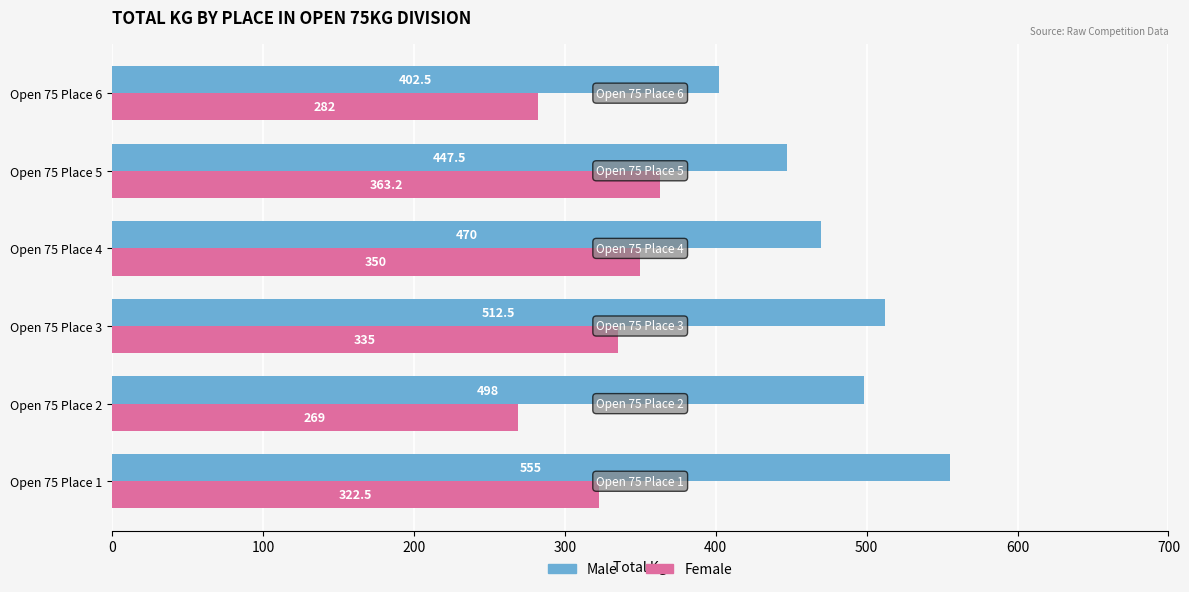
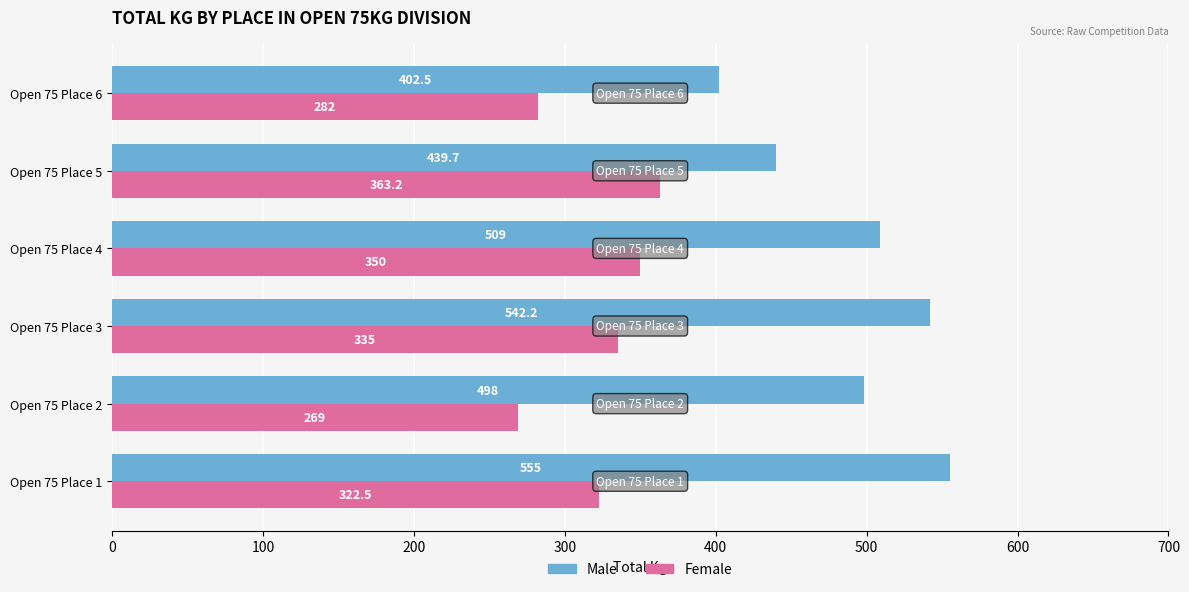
  {
    "Male": {
      "Open 75 Place 6": 402.5,
-     "Open 75 Place 5": 447.5,
-     "Open 75 Place 4": 470,
-     "Open 75 Place 3": 512.5,
+     "Open 75 Place 5": 439.7,
+     "Open 75 Place 4": 509,
+     "Open 75 Place 3": 542.2,
      "Open 75 Place 2": 498,
      "Open 75 Place 1": 555
    },
    "Female": {
      "Open 75 Place 6": 282,
      "Open 75 Place 5": 363.2,
      "Open 75 Place 4": 350,
      "Open 75 Place 3": 335,
      "Open 75 Place 2": 269,
      "Open 75 Place 1": 322.5
    }
  }
